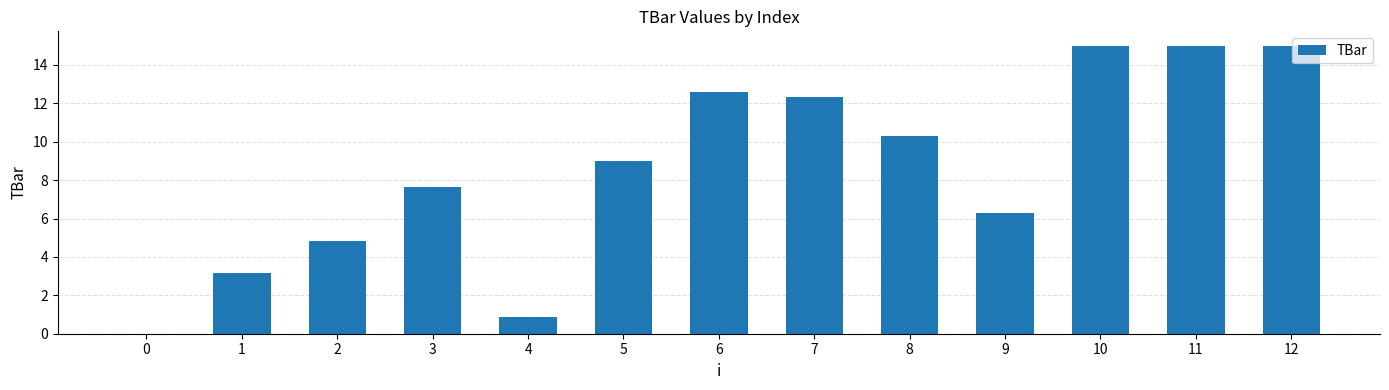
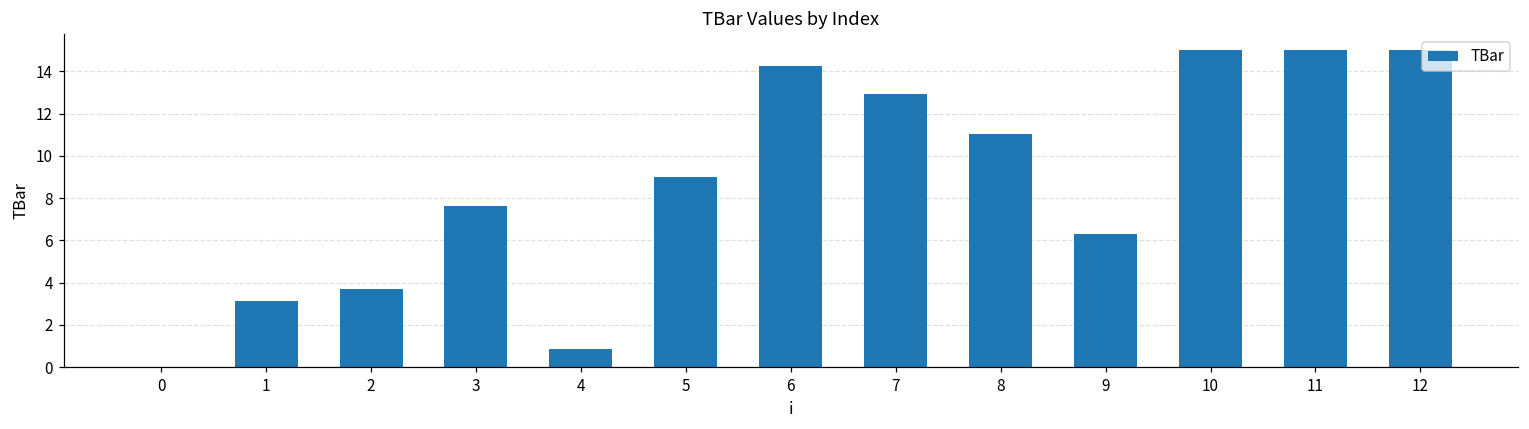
  {
    "0": 0.0,
    "1": 3.1,
-   "2": 4.8,
+   "2": 3.7,
    "3": 7.6,
    "4": 0.8,
    "5": 9.0,
-   "6": 12.6,
-   "7": 12.3,
-   "8": 10.3,
+   "6": 14.2,
+   "7": 12.9,
+   "8": 11.0,
    "9": 6.3,
    "10": 15.0,
    "11": 15.0,
    "12": 15.0
  }
